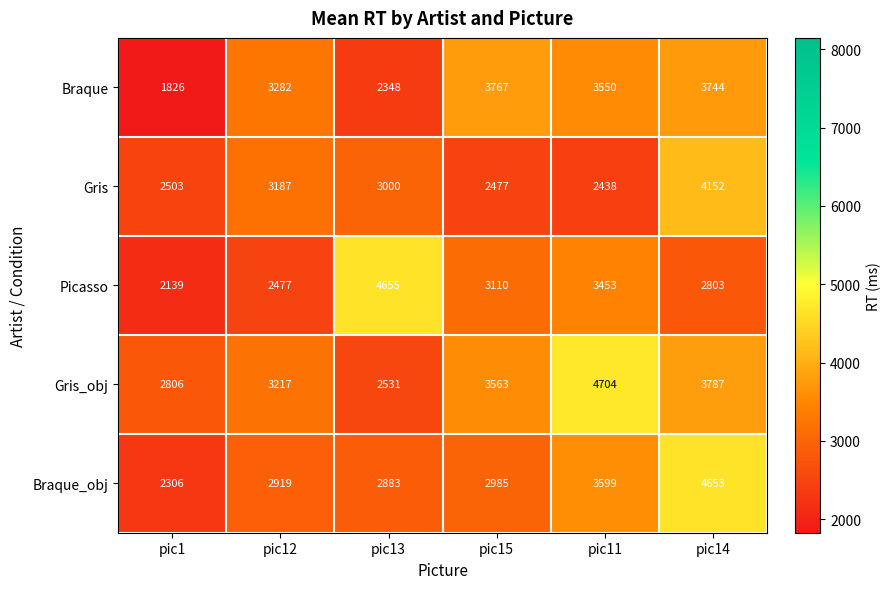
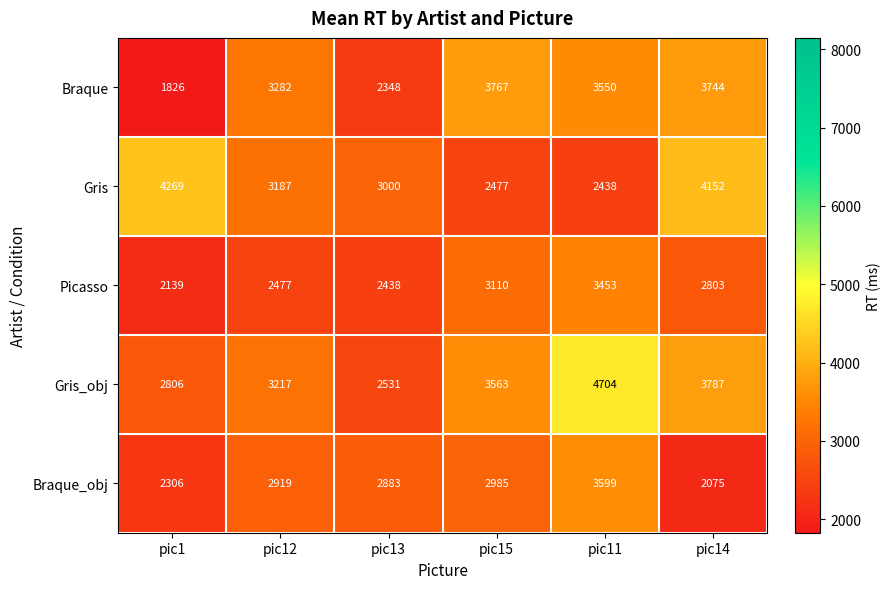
  {
    "Braque": {
      "pic1": 1826,
      "pic12": 3282,
      "pic13": 2348,
      "pic15": 3767,
      "pic11": 3550,
      "pic14": 3744
    },
    "Gris": {
-     "pic1": 2503,
+     "pic1": 4269,
      "pic12": 3187,
      "pic13": 3000,
      "pic15": 2477,
      "pic11": 2438,
      "pic14": 4152
    },
    "Picasso": {
      "pic1": 2139,
      "pic12": 2477,
-     "pic13": 4655,
+     "pic13": 2438,
      "pic15": 3110,
      "pic11": 3453,
      "pic14": 2803
    },
    "Gris_obj": {
      "pic1": 2806,
      "pic12": 3217,
      "pic13": 2531,
      "pic15": 3563,
      "pic11": 4704,
      "pic14": 3787
    },
    "Braque_obj": {
      "pic1": 2306,
      "pic12": 2919,
      "pic13": 2883,
      "pic15": 2985,
      "pic11": 3599,
-     "pic14": 4653
+     "pic14": 2075
    }
  }
